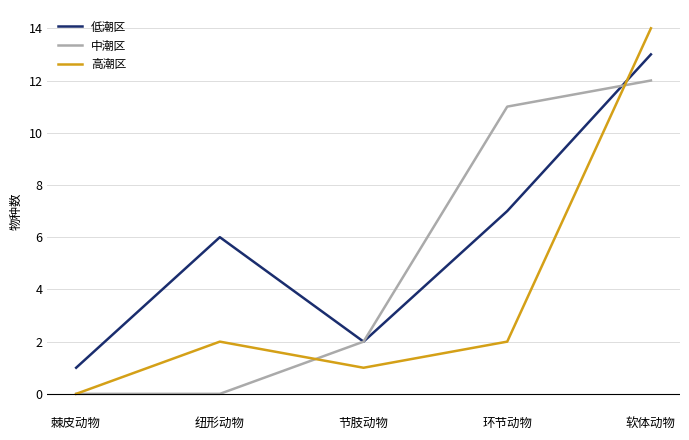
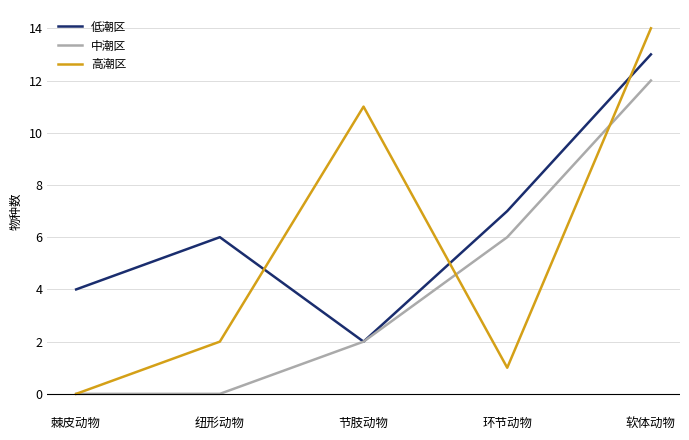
  {
    "低潮区": {
-     "棘皮动物": 1,
+     "棘皮动物": 4,
      "纽形动物": 6,
      "环节动物": 7,
      "软体动物": 13
    },
    "中潮区": {
      "纽形动物": 0,
-     "环节动物": 11,
+     "环节动物": 6,
      "软体动物": 12
    },
    "高潮区": {
      "纽形动物": 2,
-     "节肢动物": 1,
-     "环节动物": 2,
+     "节肢动物": 11,
+     "环节动物": 1,
      "软体动物": 14
    }
  }
